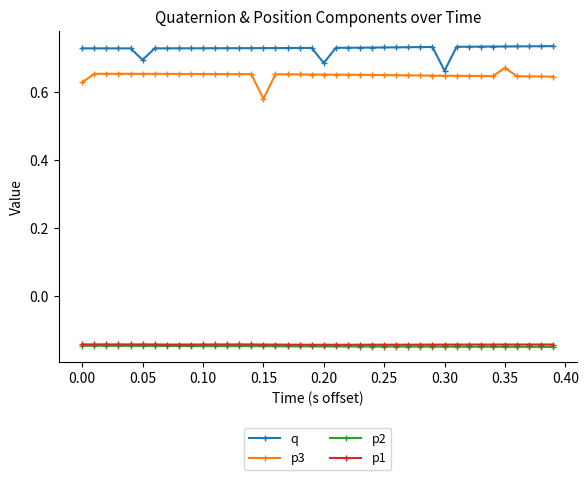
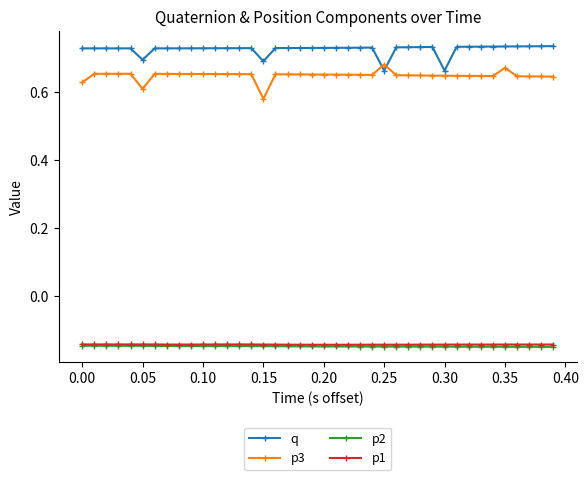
  {
    "q": {
      "0.00": 0.73,
      "0.05": 0.69,
      "0.10": 0.73,
-     "0.15": 0.73,
-     "0.20": 0.69,
-     "0.25": 0.73,
+     "0.15": 0.69,
+     "0.20": 0.73,
+     "0.25": 0.66,
      "0.30": 0.66,
      "0.35": 0.73
    },
    "p3": {
      "0.00": 0.63,
-     "0.05": 0.65,
+     "0.05": 0.61,
      "0.10": 0.65,
      "0.15": 0.58,
      "0.20": 0.65,
-     "0.25": 0.65,
+     "0.25": 0.68,
      "0.30": 0.65,
      "0.35": 0.67
    }
  }
